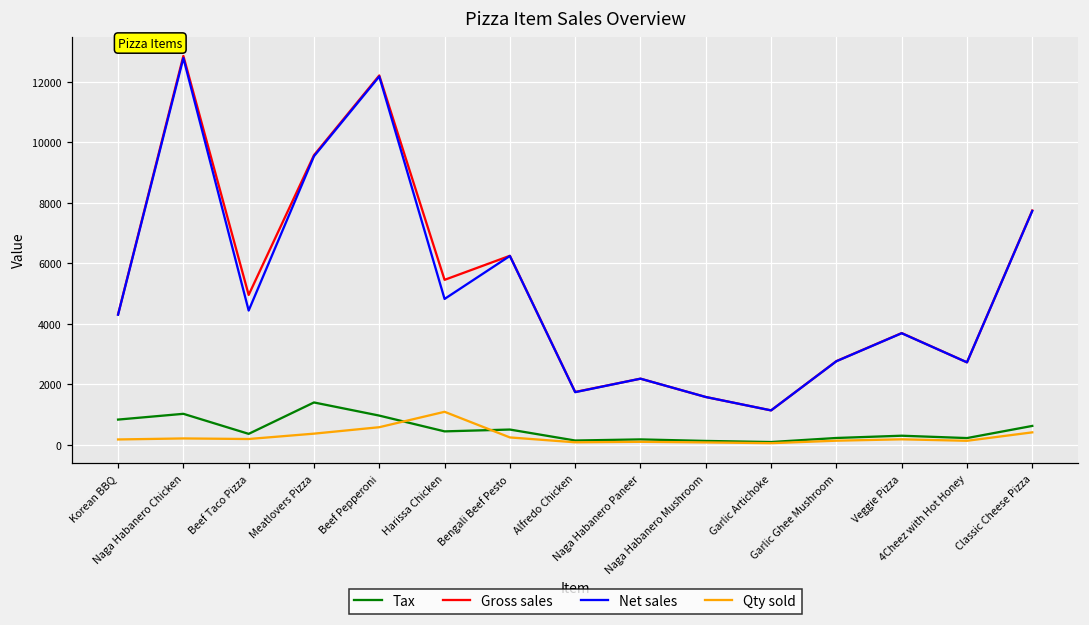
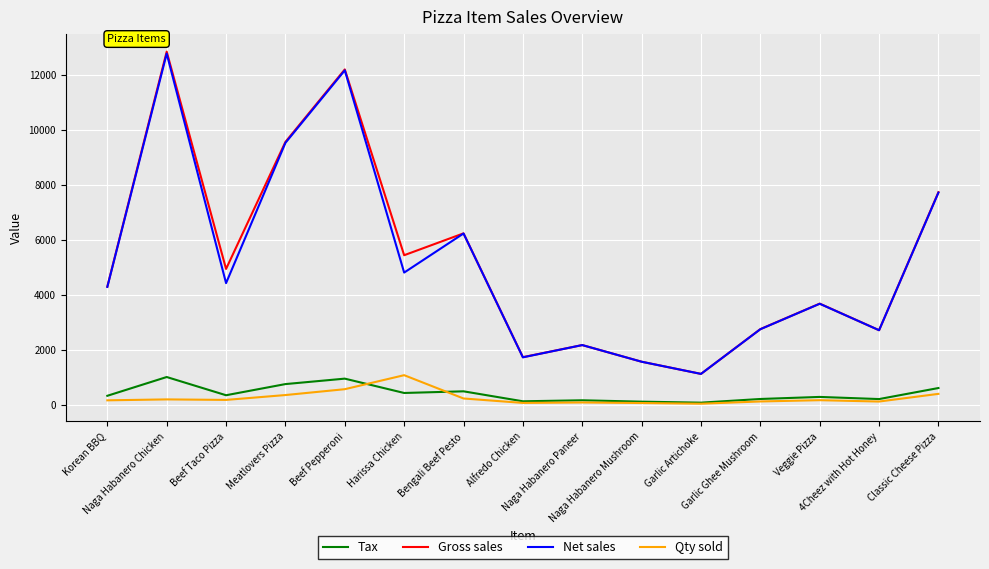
  {
    "Tax": {
-     "Korean BBQ": 800,
+     "Korean BBQ": 300,
      "Naga Habanero Chicken": 1000,
      "Beef Taco Pizza": 400,
-     "Meatlovers Pizza": 1400,
+     "Meatlovers Pizza": 800,
      "Beef Pepperoni": 1000,
      "Harissa Chicken": 400,
      "Bengali Beef Pesto": 500,
      "Veggie Pizza": 300,
      "Classic Cheese Pizza": 600
    },
    "Gross sales": {
      "Beef Taco Pizza": 5000,
      "Harissa Chicken": 5500
    },
    "Net sales": {
      "Beef Taco Pizza": 4400,
      "Harissa Chicken": 4800
    },
    "Qty sold": {
      "Korean BBQ": 200,
      "Naga Habanero Chicken": 200,
      "Beef Taco Pizza": 200,
      "Meatlovers Pizza": 400,
      "Beef Pepperoni": 600,
      "Harissa Chicken": 1100,
      "Bengali Beef Pesto": 200,
      "Veggie Pizza": 200,
      "Classic Cheese Pizza": 400
    }
  }
